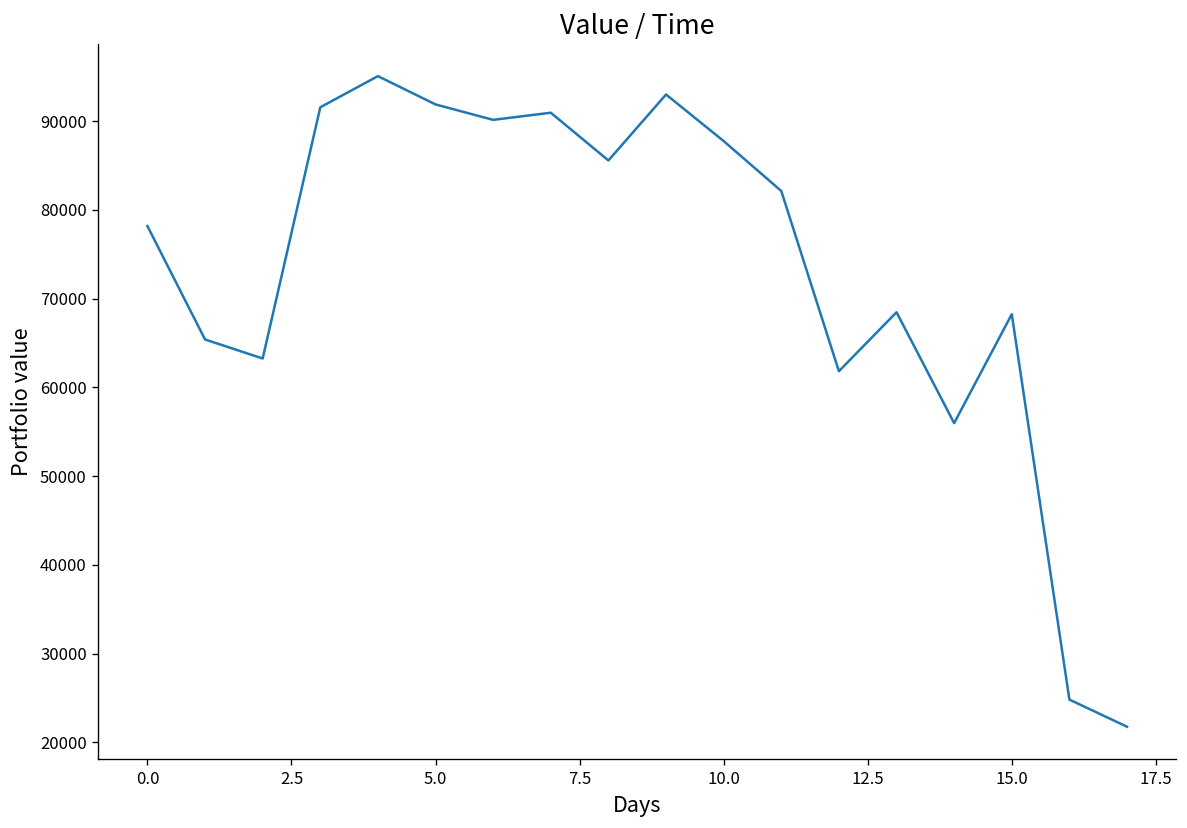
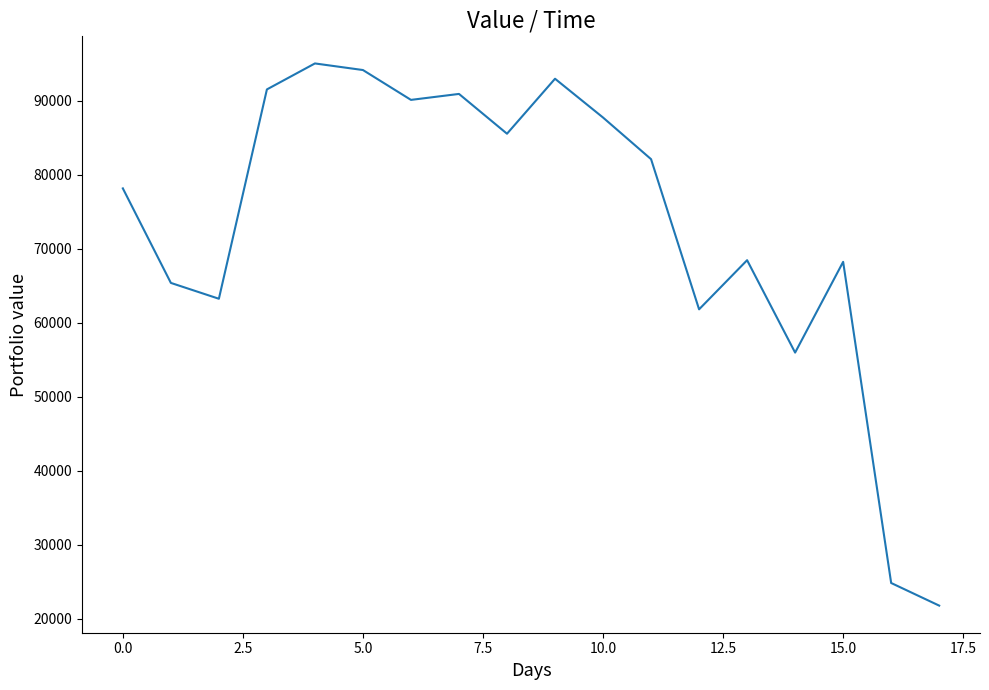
  {
    "0.0": 78000,
-   "5.0": 92000,
+   "5.0": 94000,
    "10.0": 88000,
    "15.0": 68000
  }
